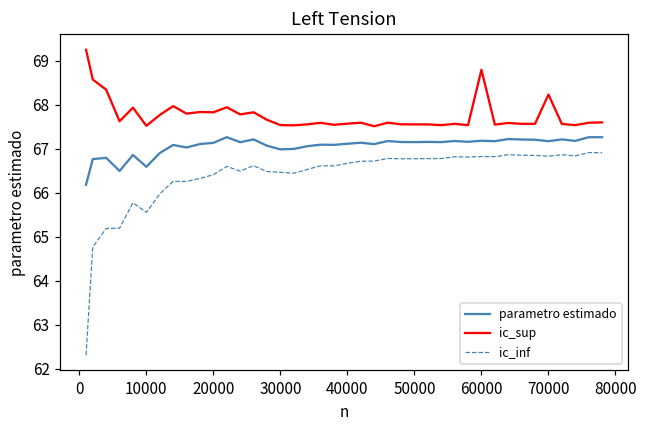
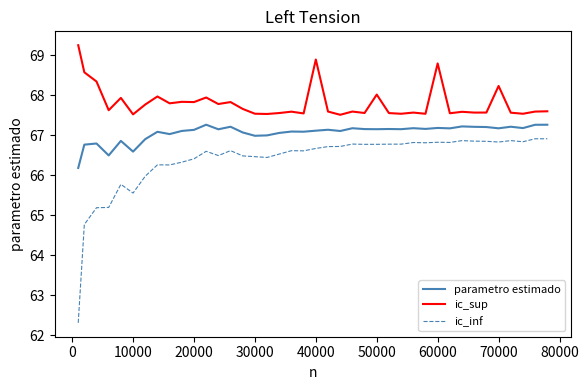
  {
    "ic_sup": {
      "10000": 67.5,
      "20000": 67.8,
      "30000": 67.5,
-     "40000": 67.6,
-     "50000": 67.6,
+     "40000": 68.9,
+     "50000": 68.0,
      "60000": 68.8,
      "70000": 68.2
    }
  }
